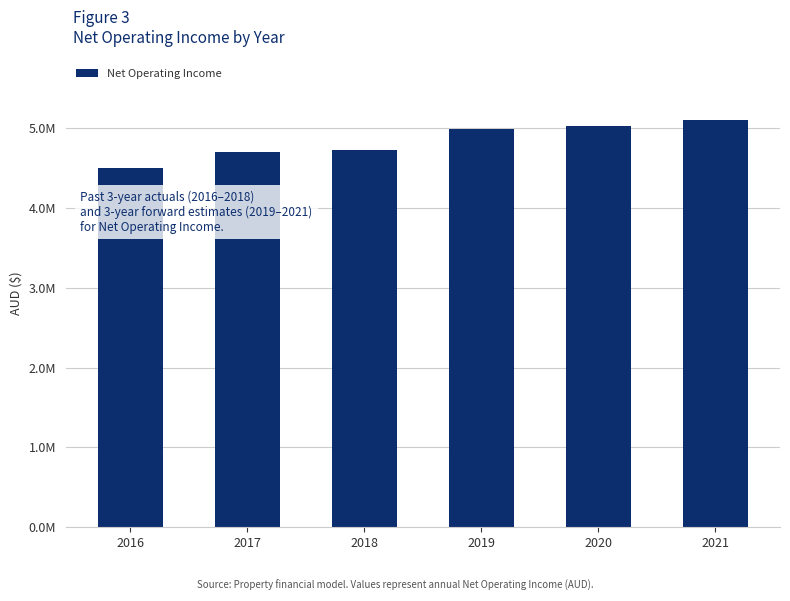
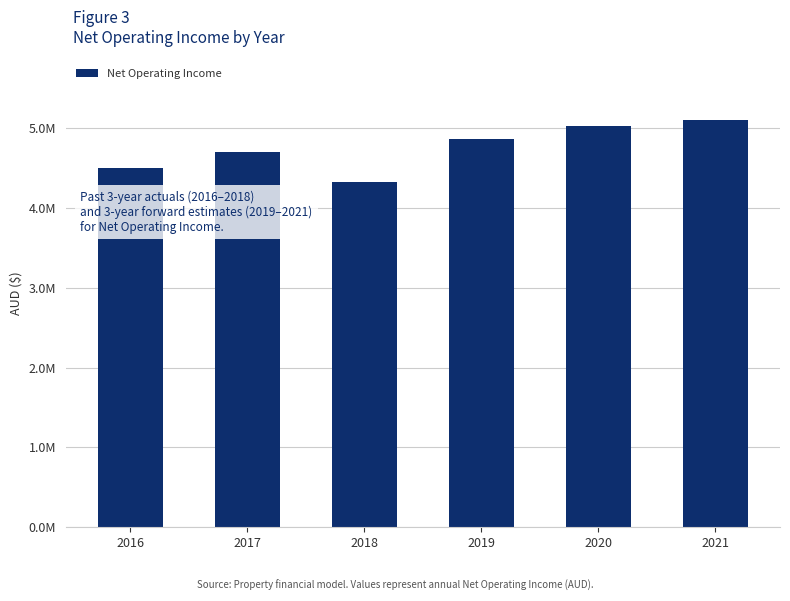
  {
    "2017": 4700000,
-   "2018": 4700000,
-   "2019": 5000000,
+   "2018": 4300000,
+   "2019": 4900000,
    "2020": 5000000,
    "2021": 5100000
  }
